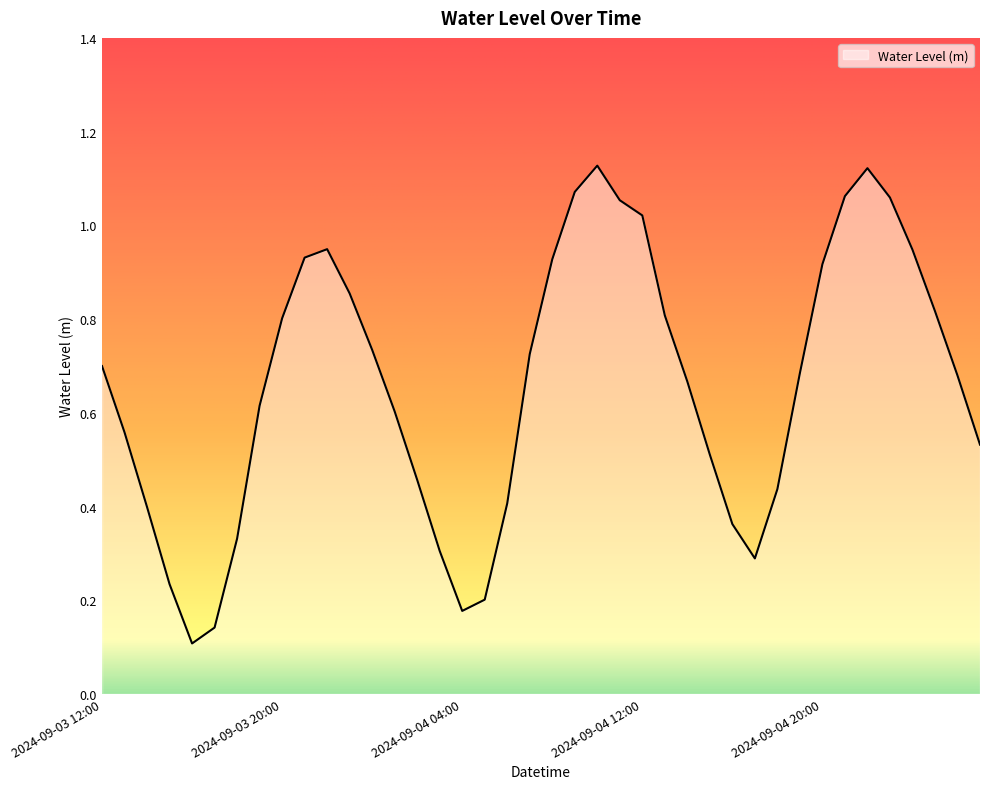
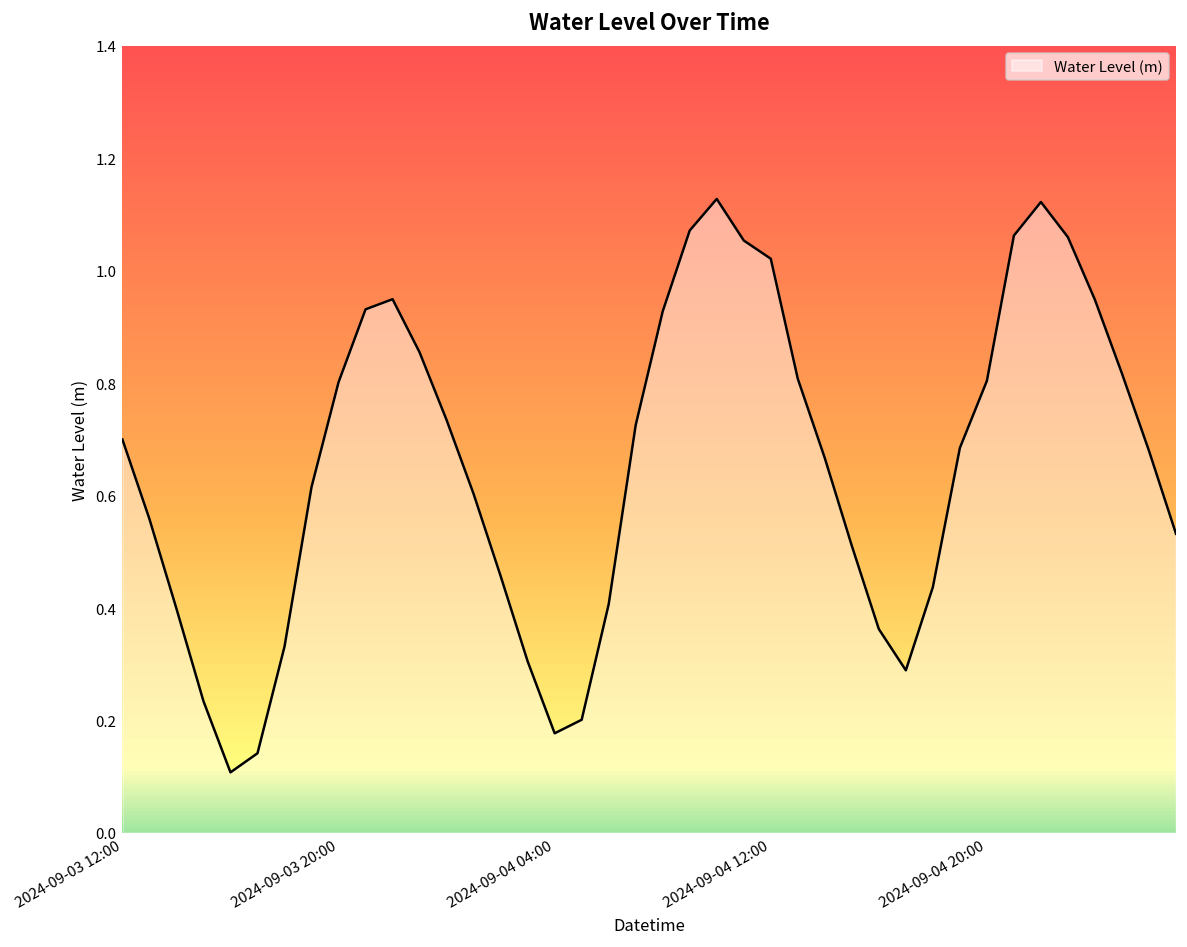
  {
    "2024-09-03 12:00": 0.70,
    "2024-09-03 20:00": 0.80,
    "2024-09-04 04:00": 0.18,
    "2024-09-04 12:00": 1.02,
-   "2024-09-04 20:00": 0.92
+   "2024-09-04 20:00": 0.80
  }
